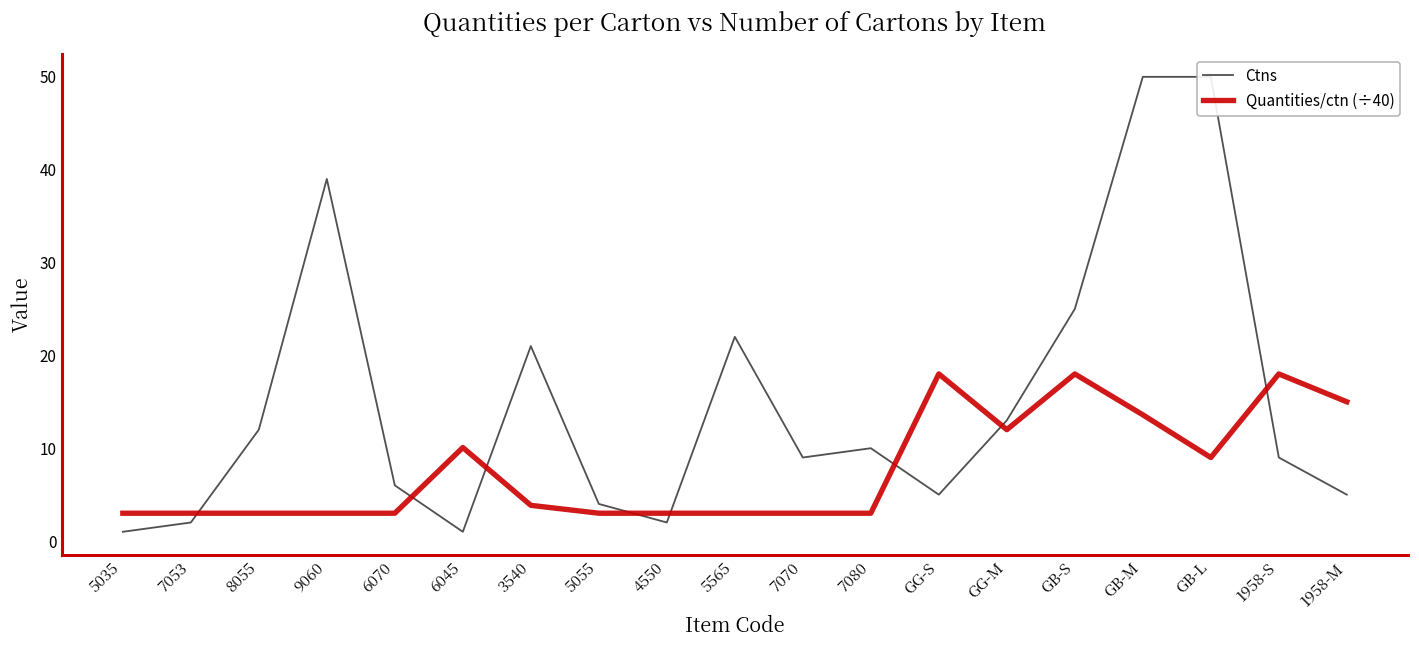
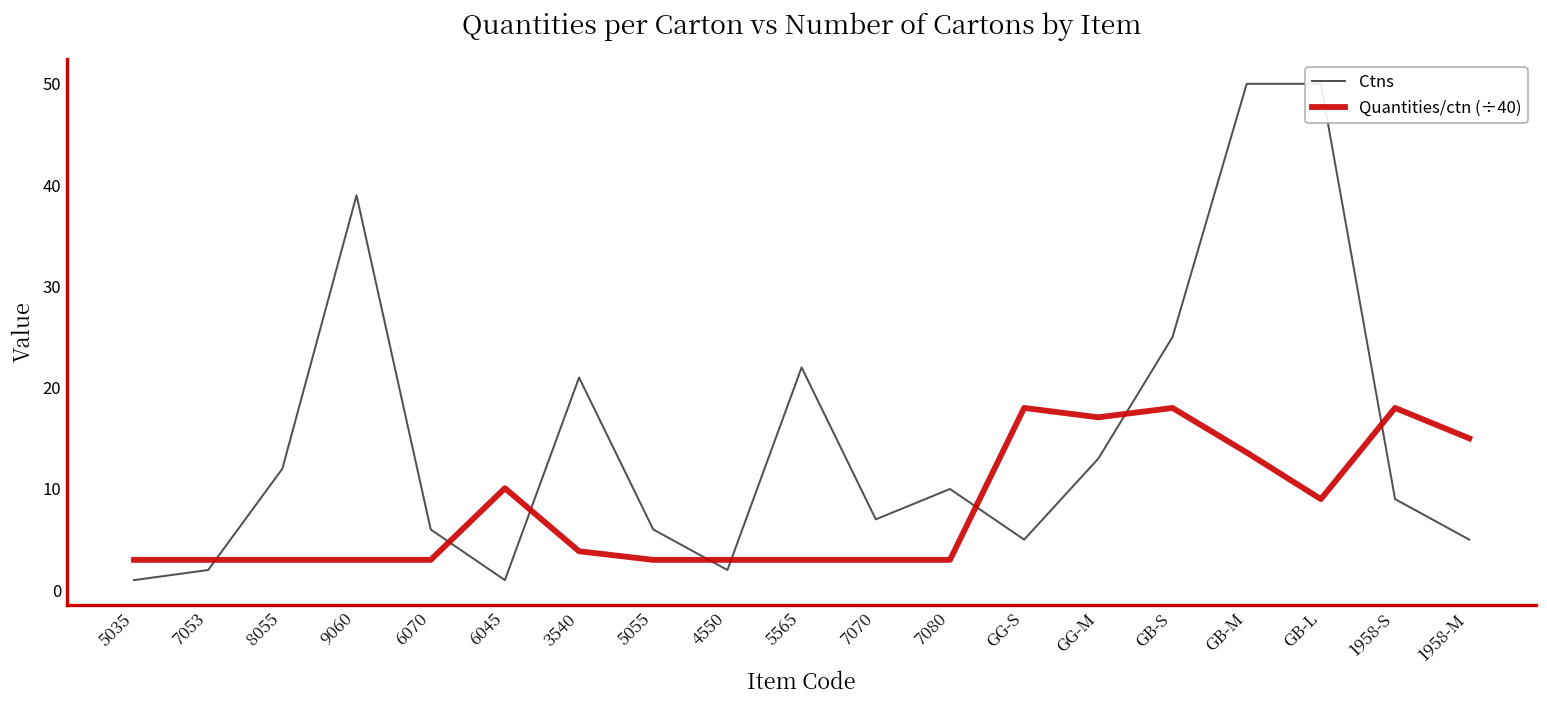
  {
    "Ctns": {
      "5035": 1,
      "7053": 2,
      "8055": 12,
      "9060": 39,
      "6070": 6,
      "6045": 1,
      "3540": 21,
-     "5055": 4,
+     "5055": 6,
      "4550": 2,
      "5565": 22,
-     "7070": 9,
+     "7070": 7,
      "7080": 10,
      "GG-S": 5,
      "GG-M": 13,
      "GB-S": 25,
      "GB-M": 50,
      "1958-S": 9,
      "1958-M": 5
    },
    "Quantities/ctn (÷40)": {
      "5035": 3,
      "7053": 3,
      "8055": 3,
      "9060": 3,
      "6070": 3,
      "6045": 10,
      "3540": 4,
      "5055": 3,
      "4550": 3,
      "5565": 3,
      "7070": 3,
      "7080": 3,
      "GG-S": 18,
-     "GG-M": 12,
+     "GG-M": 17,
      "GB-S": 18,
      "GB-M": 14,
      "GB-L": 9,
      "1958-S": 18,
      "1958-M": 15
    }
  }
